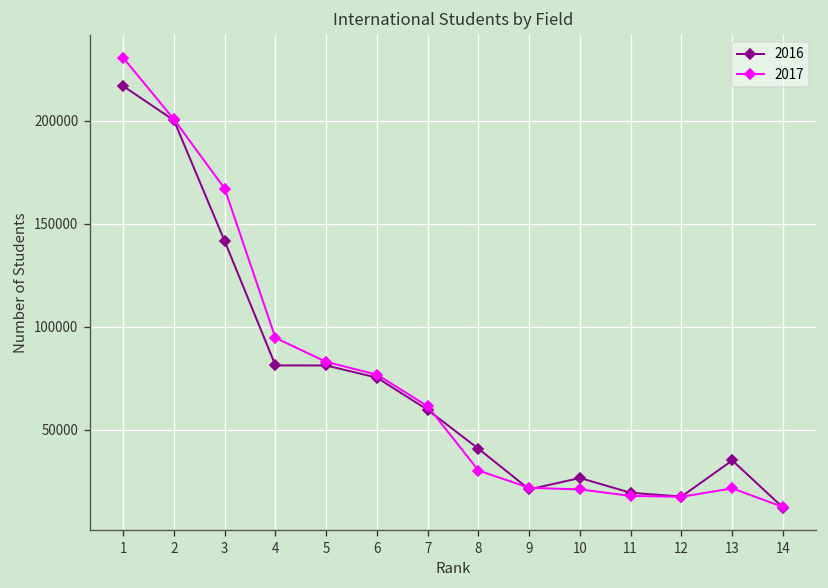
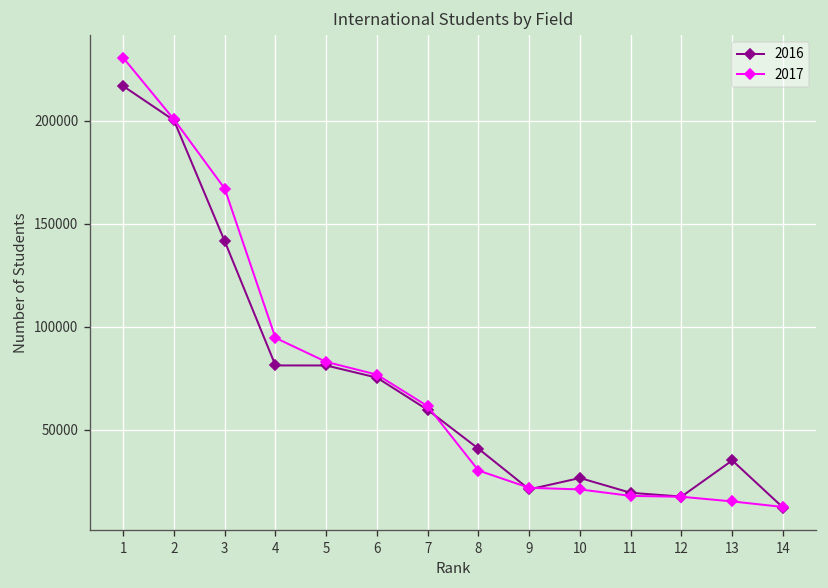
  {
    "2016": {
      "1": 217000,
      "3": 142000,
      "4": 81000,
      "5": 81000,
      "7": 60000,
      "8": 41000,
      "10": 27000,
      "13": 35000
    },
    "2017": {
      "1": 231000,
      "3": 167000,
      "4": 95000,
      "5": 83000,
      "7": 62000,
      "8": 30000,
      "10": 21000,
-     "13": 22000
+     "13": 15000
    }
  }
